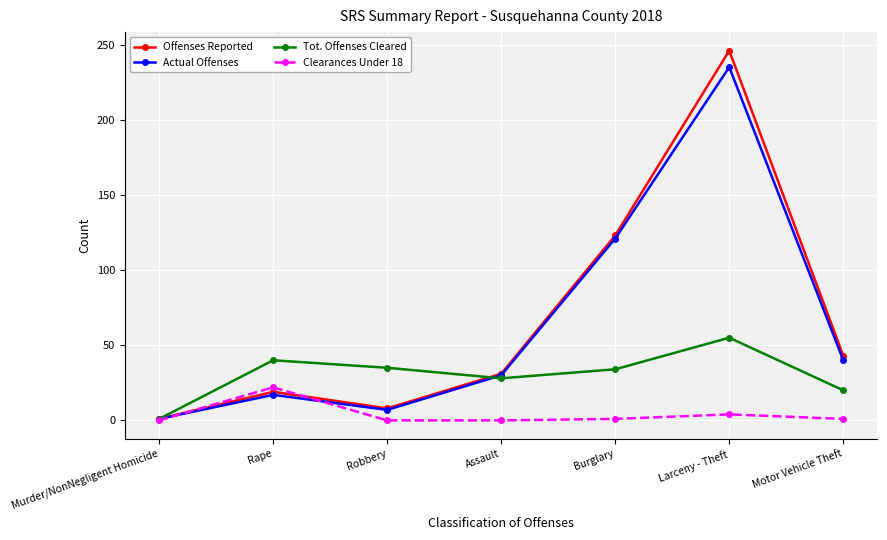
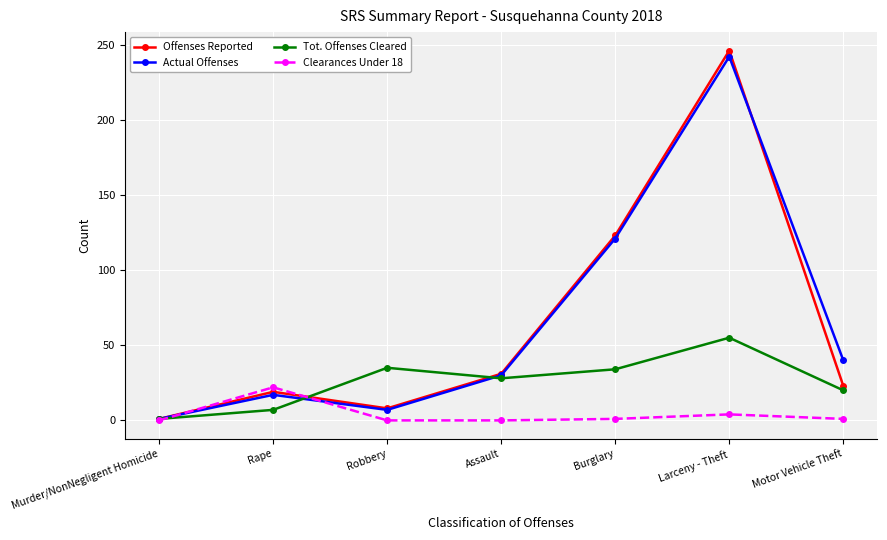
  {
    "Offenses Reported": {
      "Rape": 19,
      "Burglary": 123,
      "Larceny - Theft": 246,
-     "Motor Vehicle Theft": 43
+     "Motor Vehicle Theft": 23
    },
    "Actual Offenses": {
      "Rape": 17,
      "Burglary": 121,
-     "Larceny - Theft": 235,
+     "Larceny - Theft": 242,
      "Motor Vehicle Theft": 40
    },
    "Tot. Offenses Cleared": {
-     "Rape": 40,
+     "Rape": 7,
      "Robbery": 35,
      "Assault": 28,
      "Burglary": 34,
      "Larceny - Theft": 55,
      "Motor Vehicle Theft": 20
    },
    "Clearances Under 18": {
      "Rape": 22,
      "Robbery": 0,
      "Assault": 0,
      "Burglary": 1,
      "Larceny - Theft": 4,
      "Motor Vehicle Theft": 1
    }
  }
